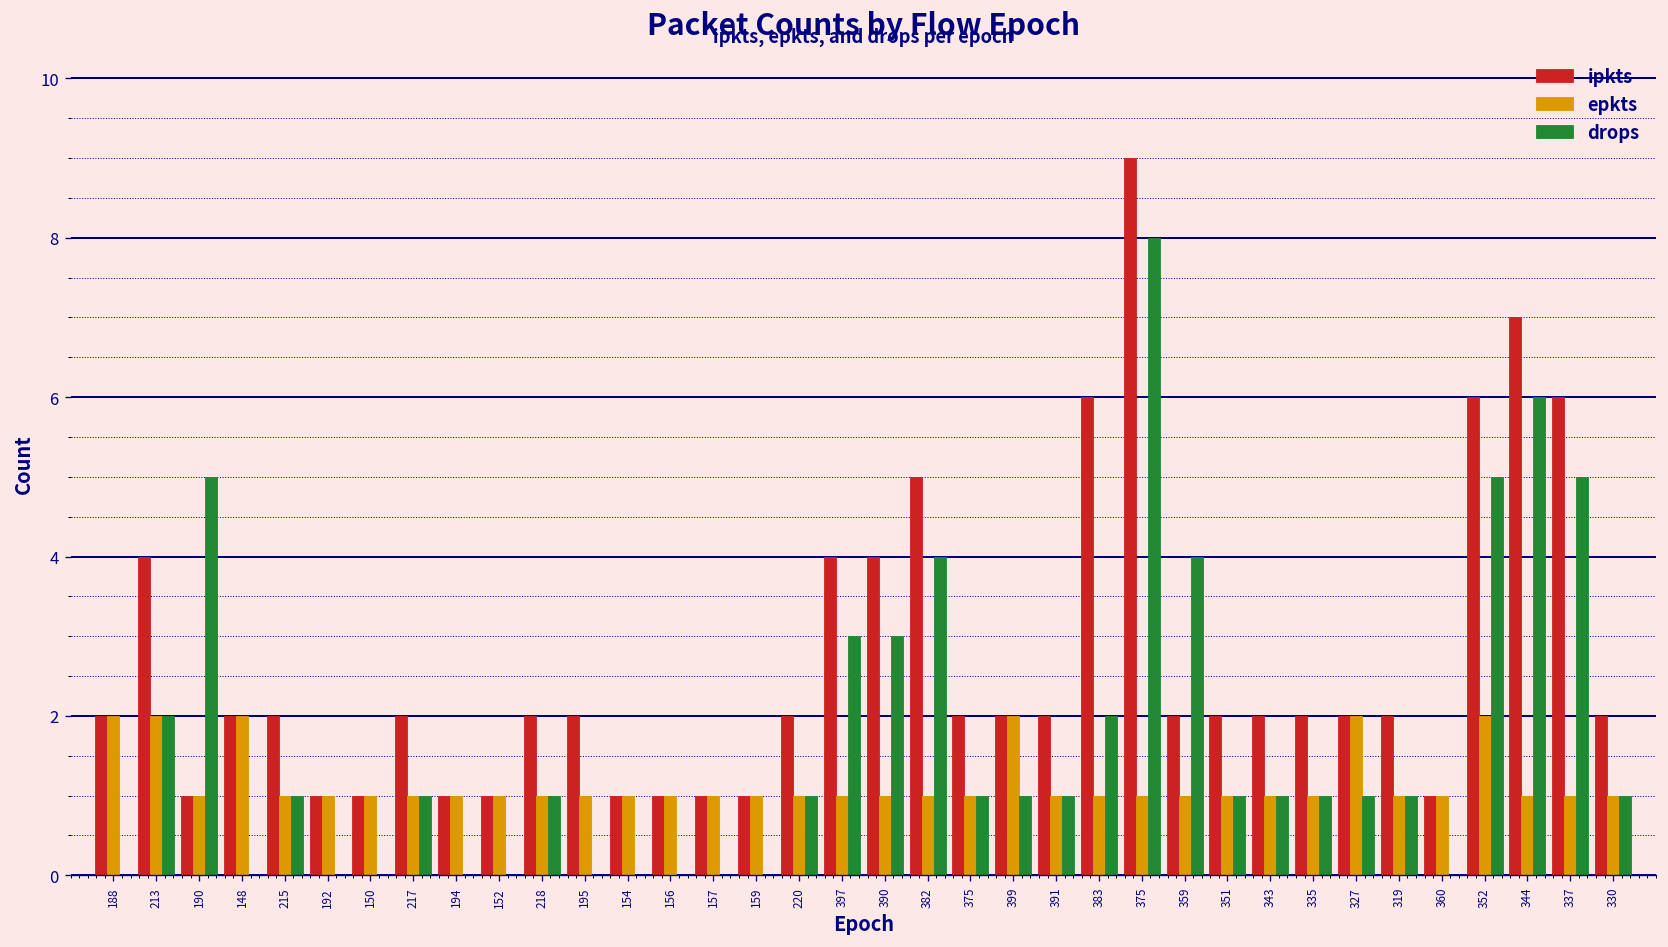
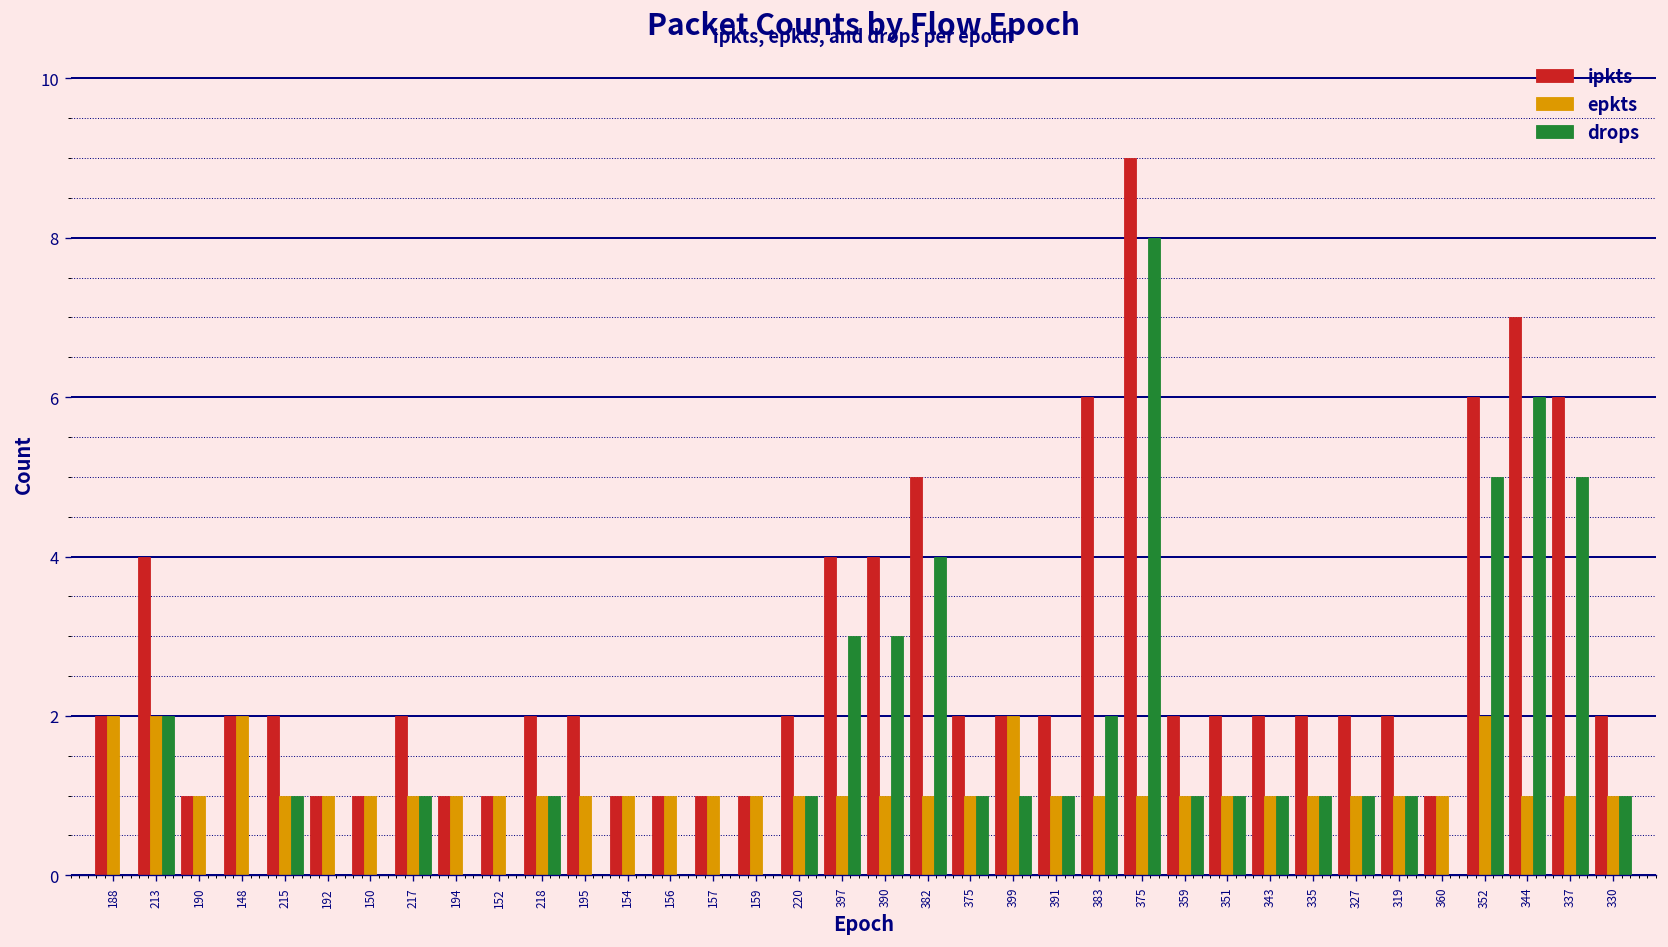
  {
    "ipkts": {
      "188": 2,
      "213": 4,
      "190": 1,
      "148": 2,
      "215": 2,
      "192": 1,
      "150": 1,
      "217": 2,
      "194": 1,
      "152": 1,
      "218": 2,
      "195": 2,
      "154": 1,
      "156": 1,
      "157": 1,
      "159": 1,
      "220": 2,
      "397": 4,
      "390": 4,
      "382": 5,
      "399": 2,
      "391": 2,
      "383": 6,
      "359": 2,
      "351": 2,
      "343": 2,
      "335": 2,
      "327": 2,
      "319": 2,
      "360": 1,
      "352": 6,
      "344": 7,
      "337": 6,
      "330": 2
    },
    "epkts": {
      "188": 2,
      "213": 2,
      "190": 1,
      "148": 2,
      "215": 1,
      "192": 1,
      "150": 1,
      "217": 1,
      "194": 1,
      "152": 1,
      "218": 1,
      "195": 1,
      "154": 1,
      "156": 1,
      "157": 1,
      "159": 1,
      "220": 1,
      "397": 1,
      "390": 1,
      "382": 1,
      "399": 2,
      "391": 1,
      "383": 1,
      "359": 1,
      "351": 1,
      "343": 1,
      "335": 1,
-     "327": 2,
+     "327": 1,
      "319": 1,
      "360": 1,
      "352": 2,
      "344": 1,
      "337": 1,
      "330": 1
    },
    "drops": {
      "188": 0,
      "213": 2,
-     "190": 5,
+     "190": 0,
      "148": 0,
      "215": 1,
      "192": 0,
      "150": 0,
      "217": 1,
      "194": 0,
      "152": 0,
      "218": 1,
      "195": 0,
      "154": 0,
      "156": 0,
      "157": 0,
      "159": 0,
      "220": 1,
      "397": 3,
      "390": 3,
      "382": 4,
      "399": 1,
      "391": 1,
      "383": 2,
-     "359": 4,
+     "359": 1,
      "351": 1,
      "343": 1,
      "335": 1,
      "327": 1,
      "319": 1,
      "360": 0,
      "352": 5,
      "344": 6,
      "337": 5,
      "330": 1
    }
  }
